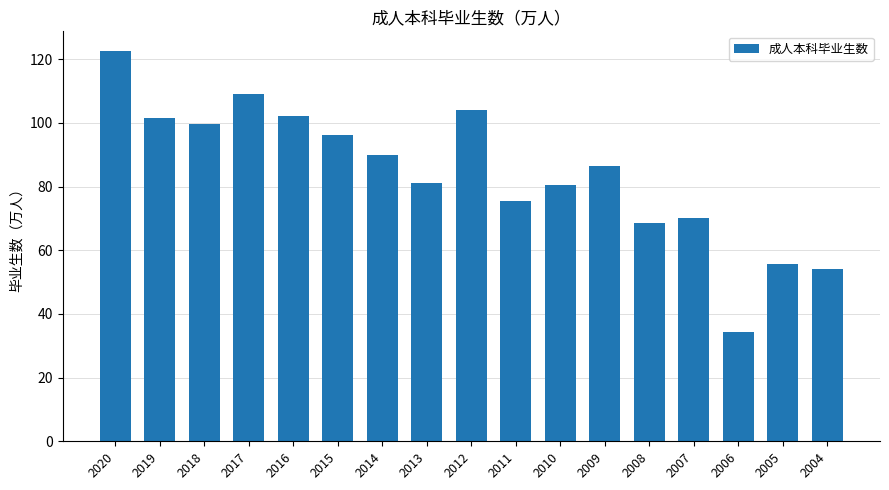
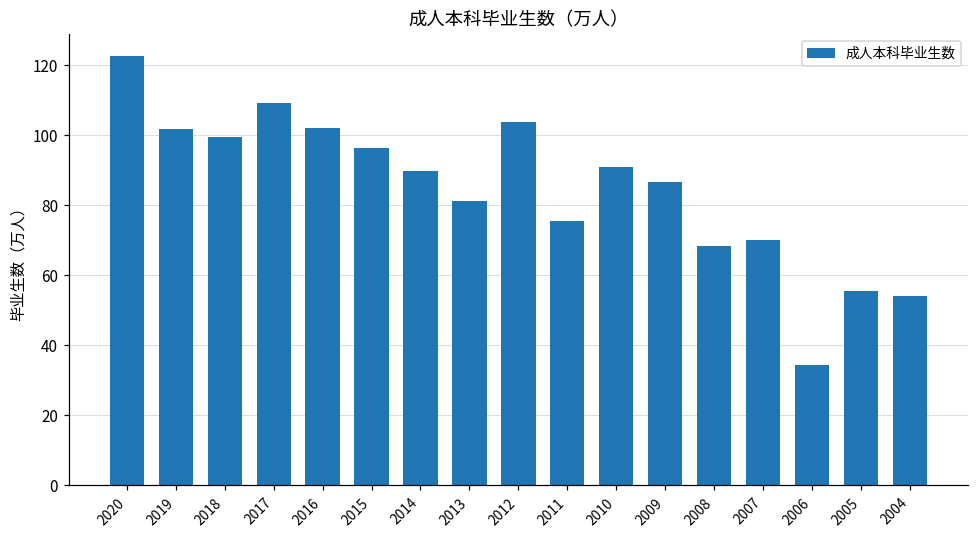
  {
    "2020": 123,
    "2019": 102,
    "2018": 100,
    "2017": 109,
    "2016": 102,
    "2015": 96,
    "2014": 90,
    "2013": 81,
    "2012": 104,
    "2011": 76,
-   "2010": 80,
+   "2010": 91,
    "2009": 87,
    "2008": 68,
    "2007": 70,
    "2006": 34,
    "2005": 56,
    "2004": 54
  }
